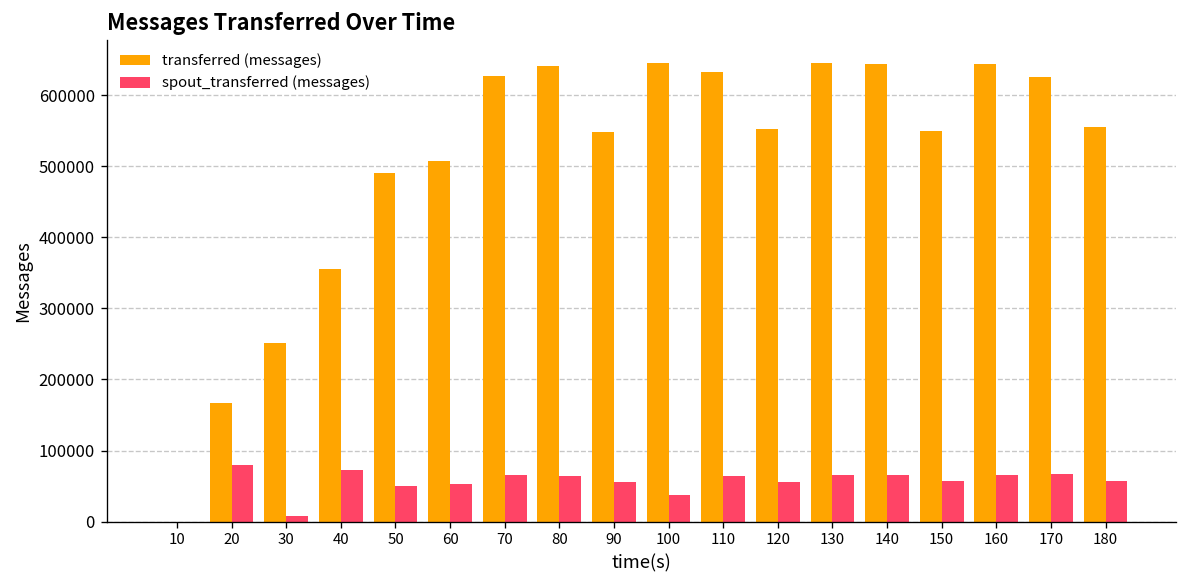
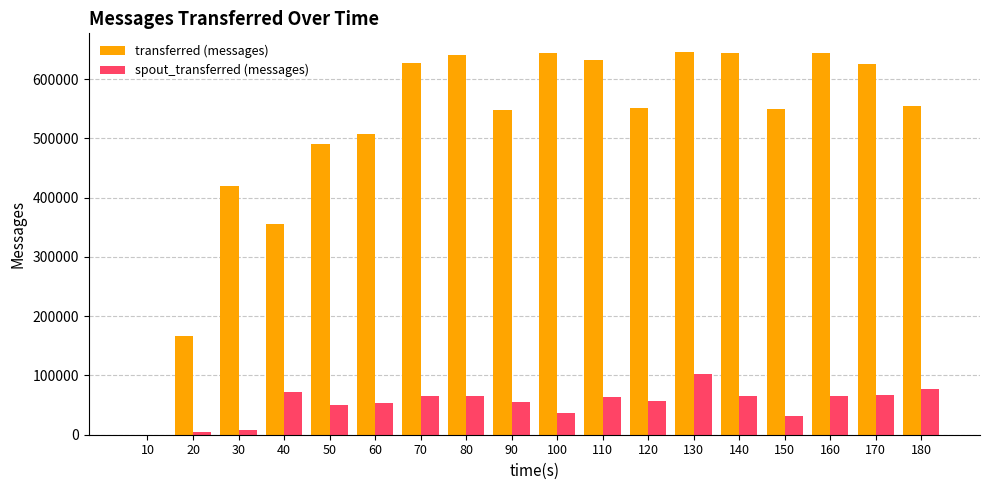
  {
    "transferred (messages)": {
      "10": 0,
      "20": 170000,
-     "30": 250000,
+     "30": 420000,
      "40": 360000,
      "50": 490000,
      "60": 510000,
      "70": 630000,
      "80": 640000,
      "90": 550000,
      "100": 640000,
      "110": 630000,
      "120": 550000,
      "130": 650000,
      "140": 640000,
      "150": 550000,
      "160": 640000,
      "170": 630000,
      "180": 550000
    },
    "spout_transferred (messages)": {
      "10": 0,
-     "20": 80000,
+     "20": 0,
      "30": 10000,
      "40": 70000,
      "50": 50000,
      "60": 50000,
      "70": 70000,
      "80": 60000,
      "90": 60000,
      "100": 40000,
      "110": 60000,
      "120": 60000,
-     "130": 70000,
+     "130": 100000,
      "140": 70000,
-     "150": 60000,
+     "150": 30000,
      "160": 70000,
      "170": 70000,
-     "180": 60000
+     "180": 80000
    }
  }
